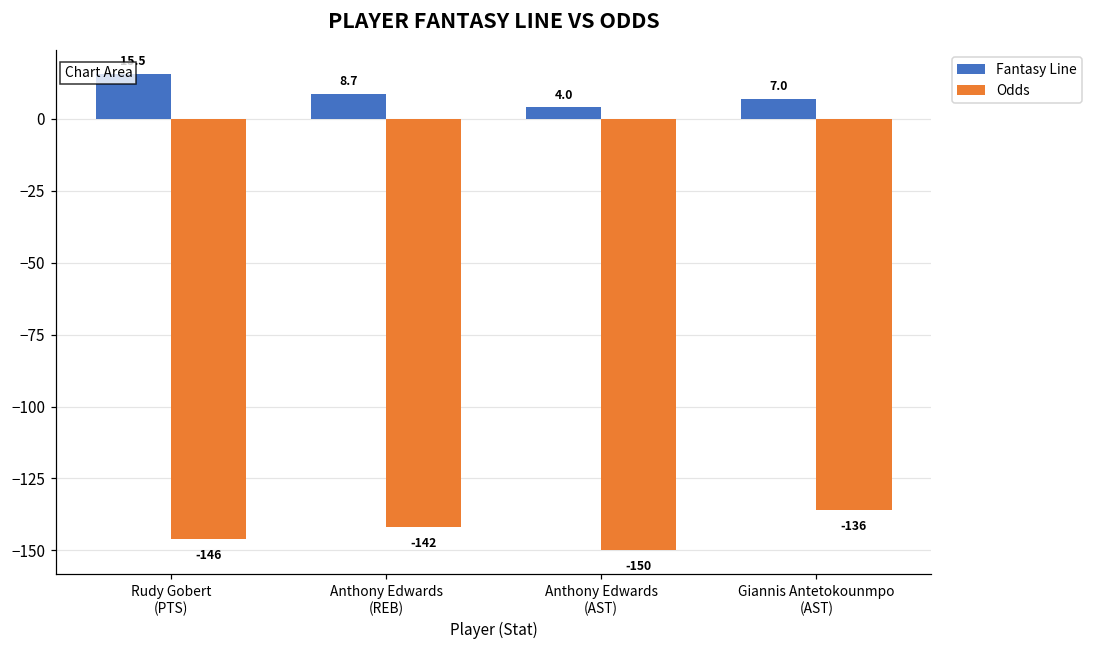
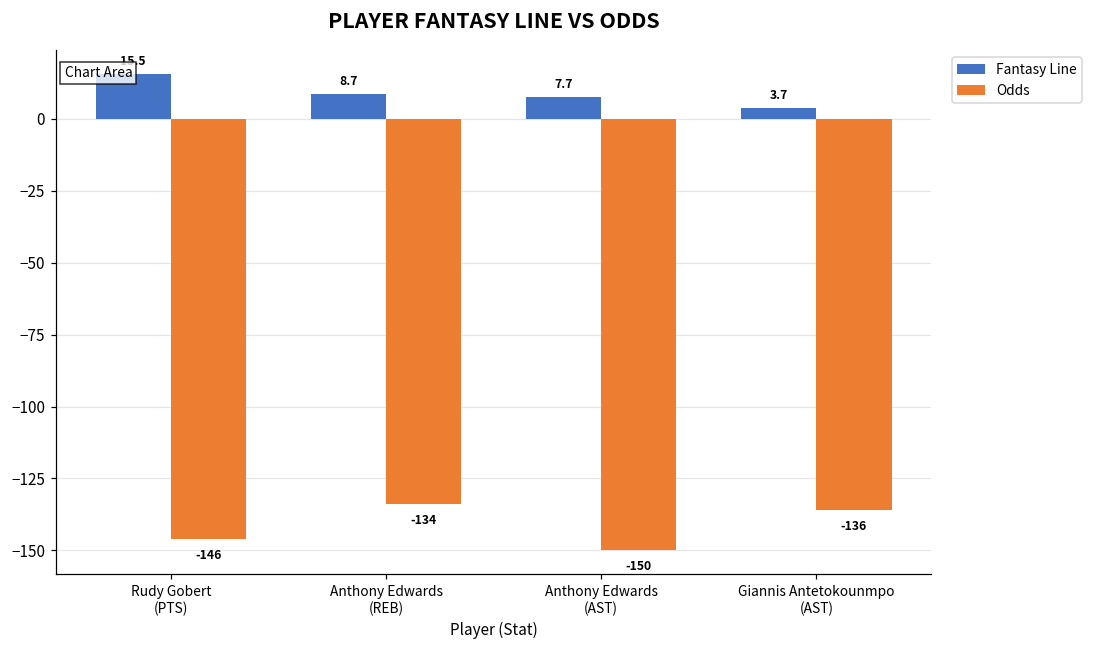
  {
    "Fantasy Line": {
      "Anthony Edwards (REB)": 8.7,
-     "Anthony Edwards (AST)": 4.0,
-     "Giannis Antetokounmpo (AST)": 7.0
+     "Anthony Edwards (AST)": 7.7,
+     "Giannis Antetokounmpo (AST)": 3.7
    },
    "Odds": {
      "Rudy Gobert (PTS)": -146,
-     "Anthony Edwards (REB)": -142,
+     "Anthony Edwards (REB)": -134,
      "Anthony Edwards (AST)": -150,
      "Giannis Antetokounmpo (AST)": -136
    }
  }
